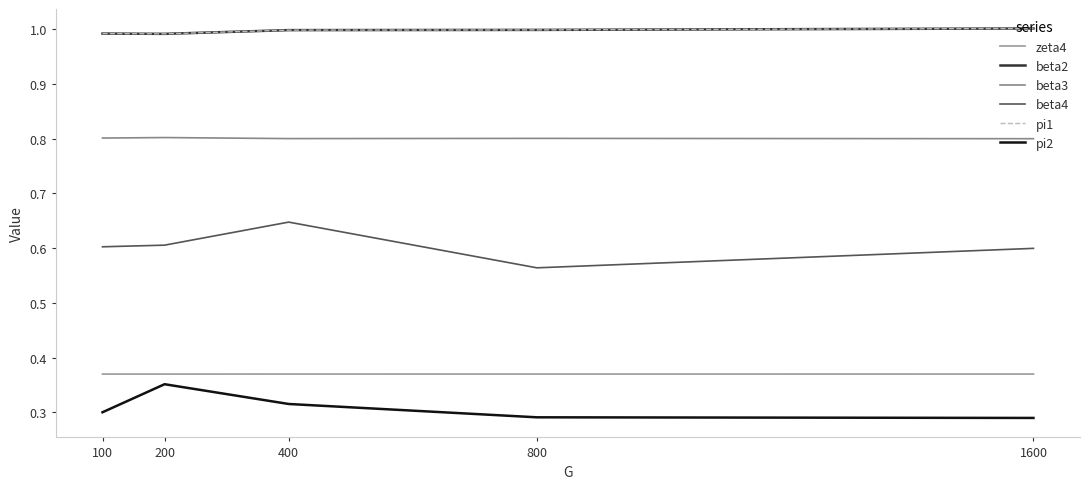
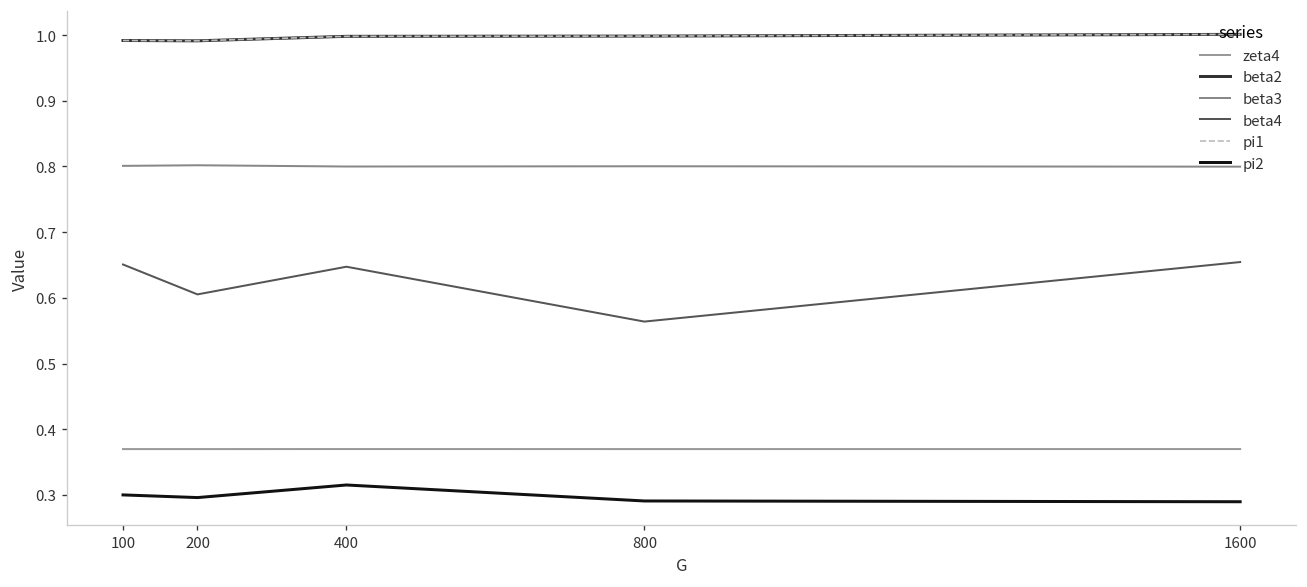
  {
    "beta4": {
-     "100": 0.60,
+     "100": 0.65,
      "200": 0.61,
      "400": 0.65,
      "800": 0.56,
-     "1600": 0.60
+     "1600": 0.65
    },
    "pi2": {
      "100": 0.30,
-     "200": 0.35,
+     "200": 0.30,
      "400": 0.32,
      "800": 0.29,
      "1600": 0.29
    }
  }
